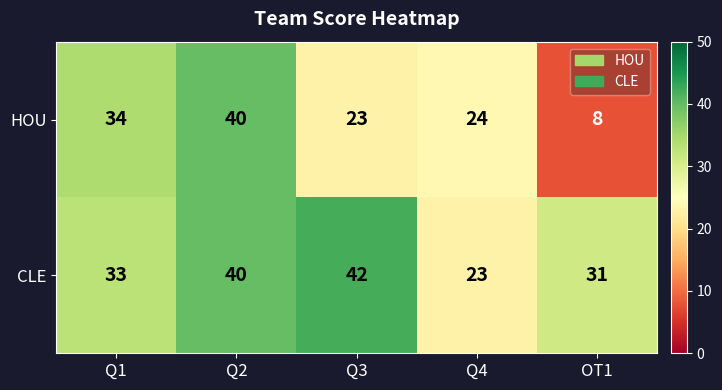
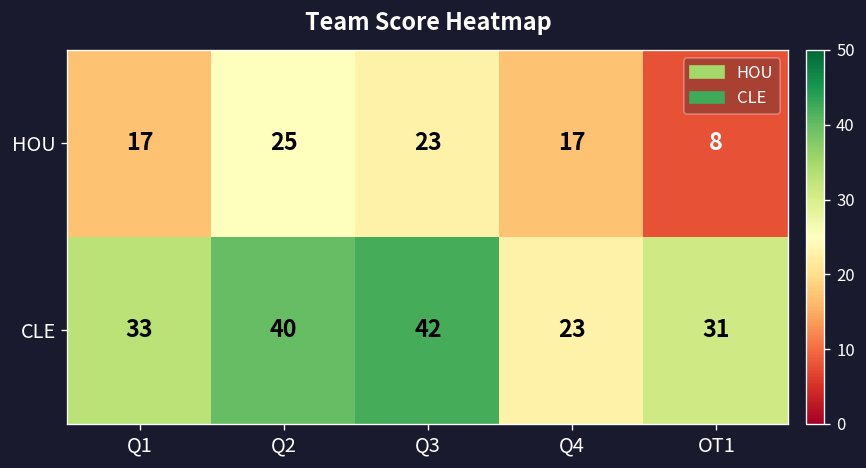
  {
    "HOU": {
-     "Q1": 34,
-     "Q2": 40,
+     "Q1": 17,
+     "Q2": 25,
      "Q3": 23,
-     "Q4": 24,
+     "Q4": 17,
      "OT1": 8
    },
    "CLE": {
      "Q1": 33,
      "Q2": 40,
      "Q3": 42,
      "Q4": 23,
      "OT1": 31
    }
  }
